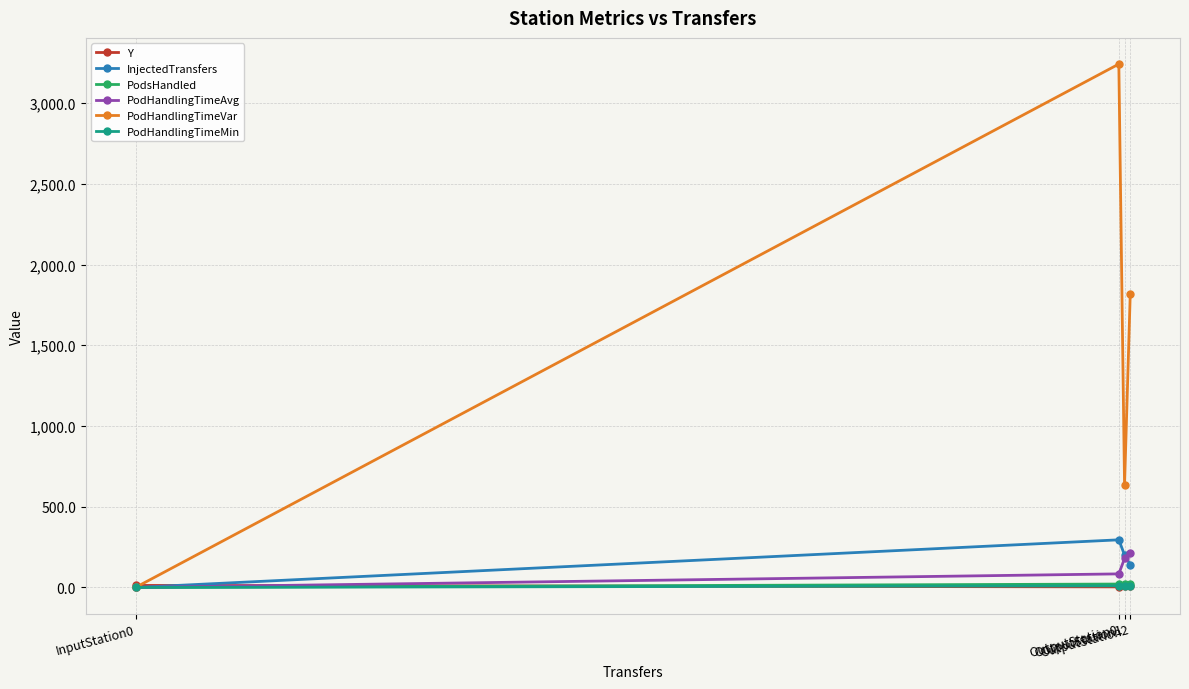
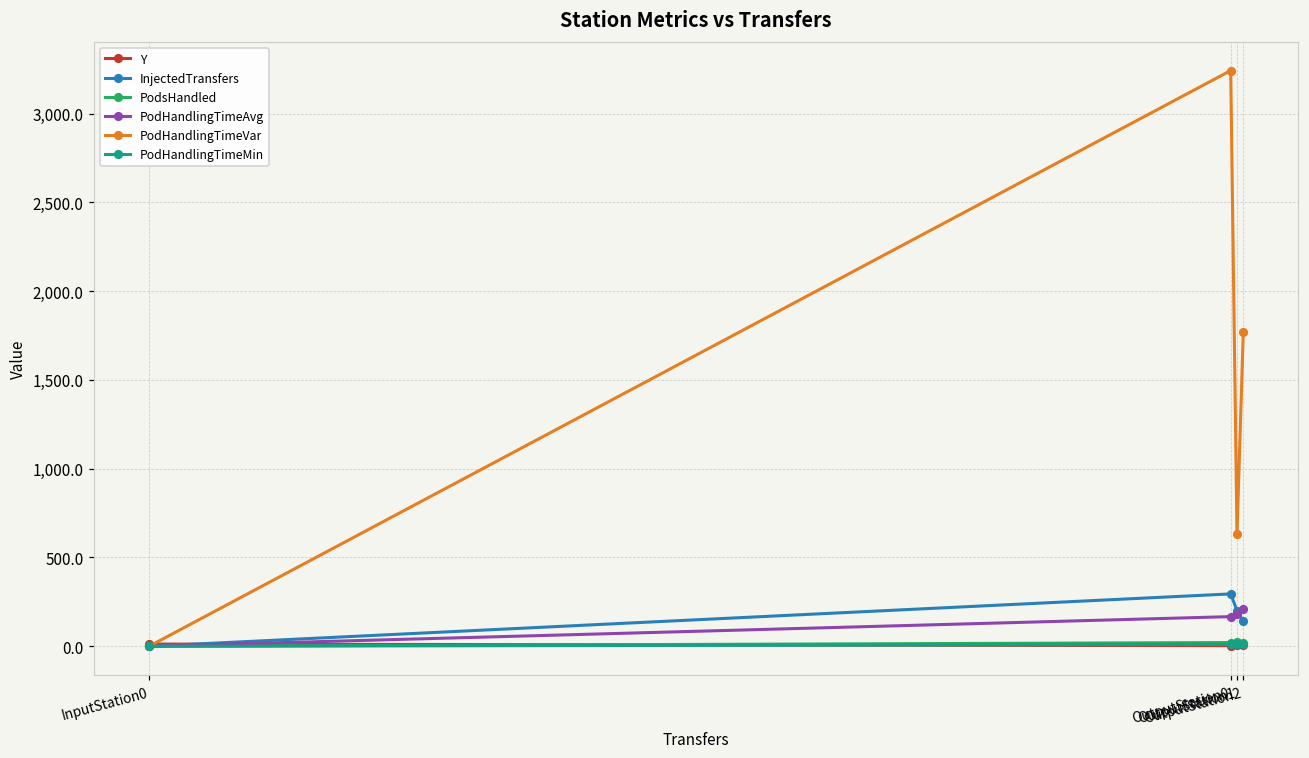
  {
    "InjectedTransfers": {
      "OutputStation0": "300",
      "OutputStation1": "200",
      "OutputStation2": "140"
    },
    "PodHandlingTimeAvg": {
-     "OutputStation0": "80",
+     "OutputStation0": "170",
      "OutputStation1": "180",
      "OutputStation2": "210"
    },
    "PodHandlingTimeVar": {
      "OutputStation0": "3,240",
      "OutputStation1": "630",
-     "OutputStation2": "1,820"
+     "OutputStation2": "1,770"
    }
  }
